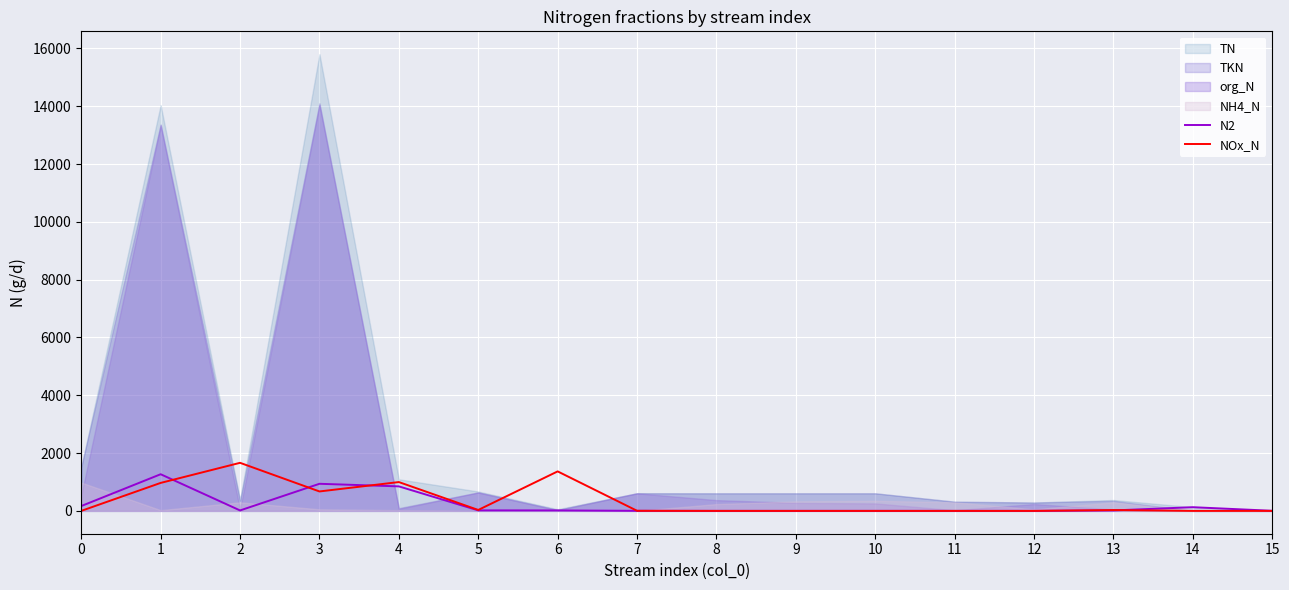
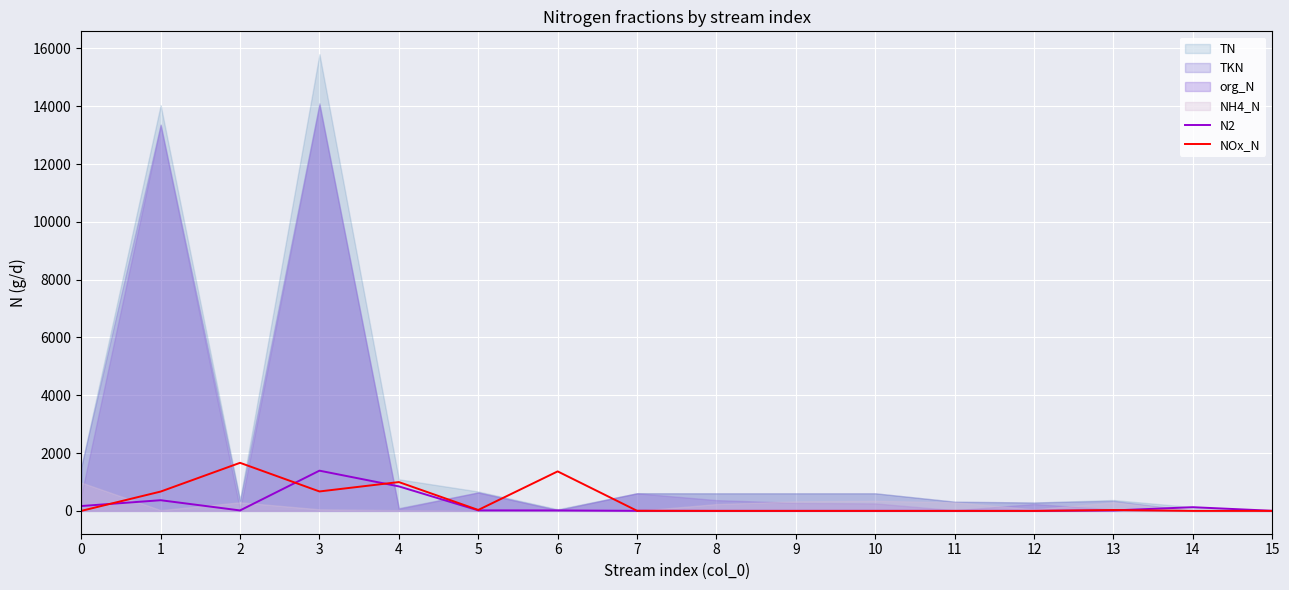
  {
    "N2": {
      "0": 200,
-     "1": 1300,
-     "3": 900,
+     "1": 400,
+     "3": 1400,
      "4": 800
    },
    "NOx_N": {
      "0": 0,
-     "1": 1000,
+     "1": 700,
      "2": 1700,
      "3": 700,
      "4": 1000,
      "6": 1400
    }
  }
